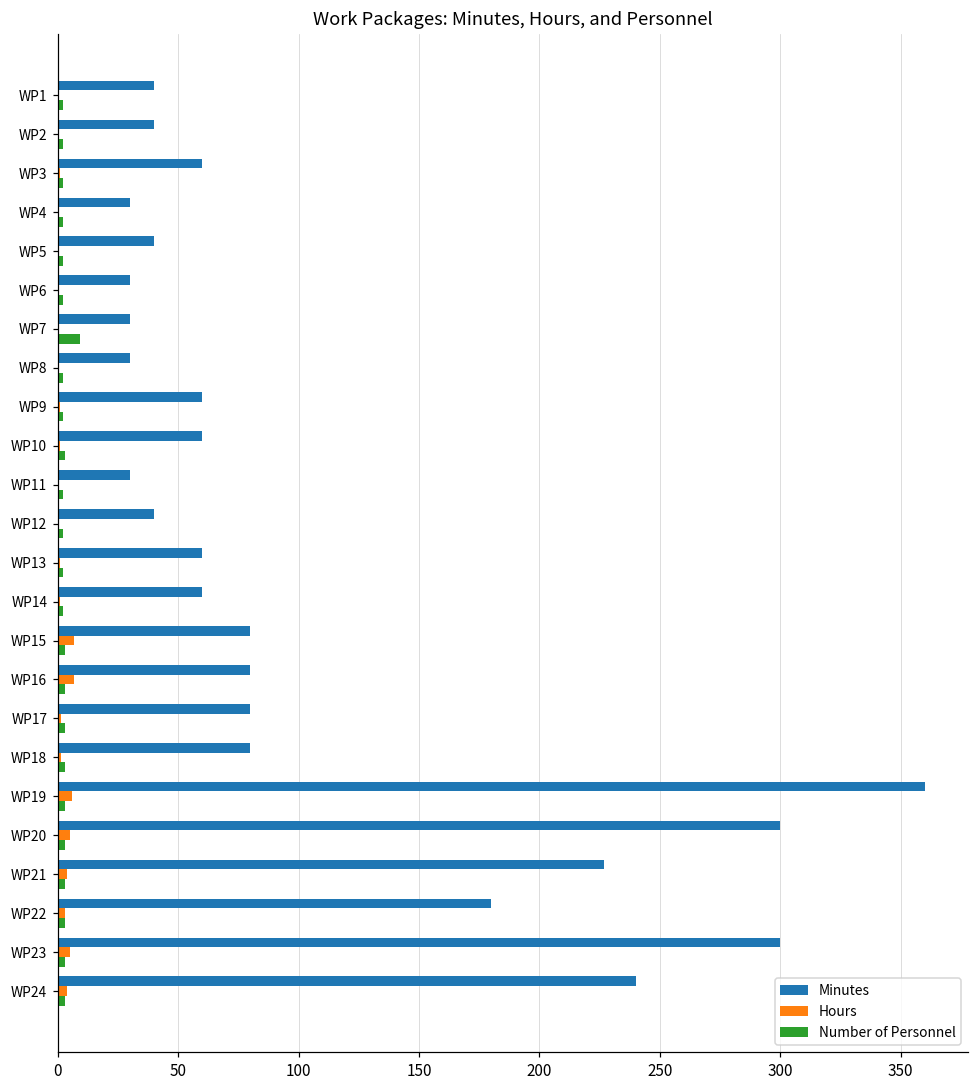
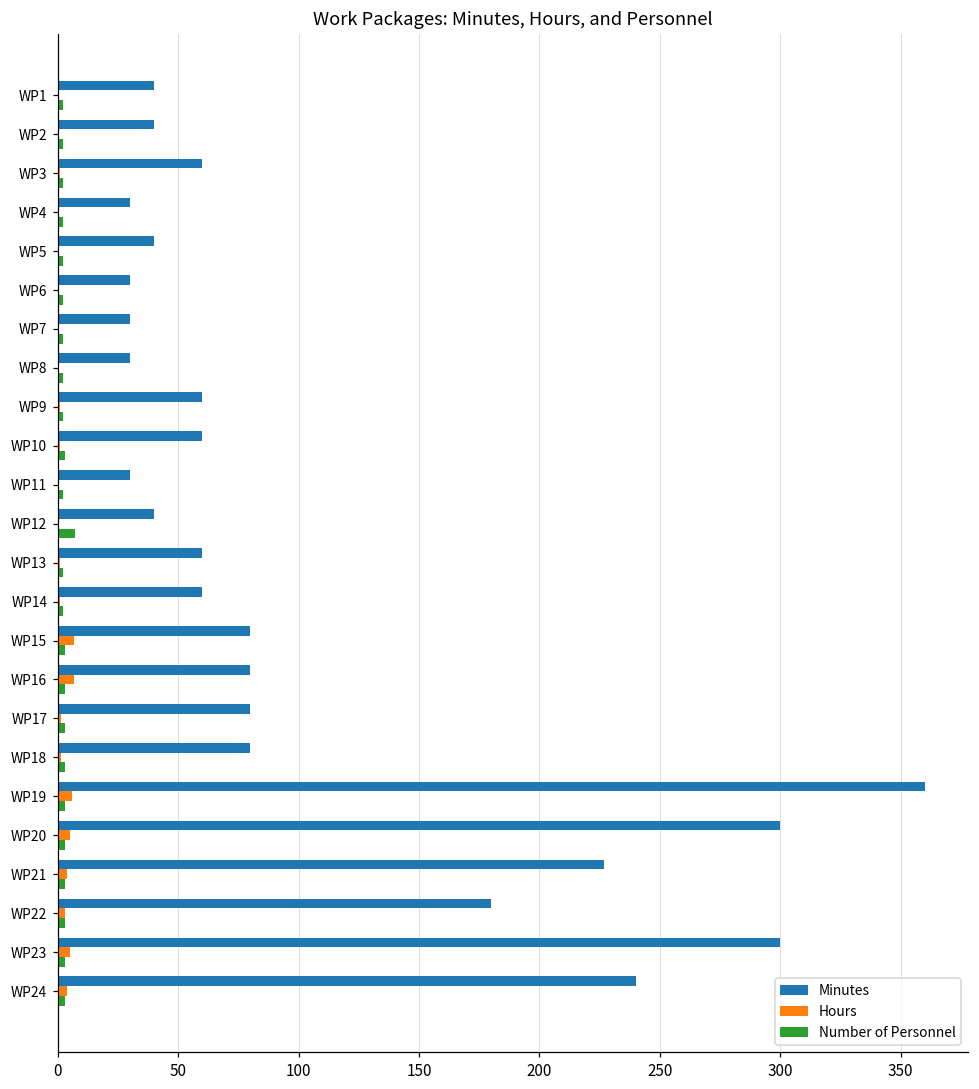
  {
    "Minutes": {
      "WP1": 40,
      "WP2": 40,
      "WP3": 60,
      "WP4": 30,
      "WP5": 40,
      "WP6": 30,
      "WP7": 30,
      "WP8": 30,
      "WP9": 60,
      "WP10": 60,
      "WP11": 30,
      "WP12": 40,
      "WP13": 60,
      "WP14": 60,
      "WP15": 80,
      "WP16": 80,
      "WP17": 80,
      "WP18": 80,
      "WP19": 360,
      "WP20": 300,
      "WP21": 227,
      "WP22": 180,
      "WP23": 300,
      "WP24": 240
    },
    "Hours": {
      "WP15": 7,
      "WP16": 7,
      "WP17": 1,
      "WP18": 1,
      "WP19": 6,
      "WP20": 5,
      "WP21": 4,
      "WP22": 3,
      "WP23": 5,
      "WP24": 4
    },
    "Number of Personnel": {
      "WP1": 2,
      "WP2": 2,
      "WP3": 2,
      "WP4": 2,
      "WP5": 2,
      "WP6": 2,
-     "WP7": 9,
+     "WP7": 2,
      "WP8": 2,
      "WP9": 2,
      "WP10": 3,
      "WP11": 2,
-     "WP12": 2,
+     "WP12": 7,
      "WP13": 2,
      "WP14": 2,
      "WP15": 3,
      "WP16": 3,
      "WP17": 3,
      "WP18": 3,
      "WP19": 3,
      "WP20": 3,
      "WP21": 3,
      "WP22": 3,
      "WP23": 3,
      "WP24": 3
    }
  }
